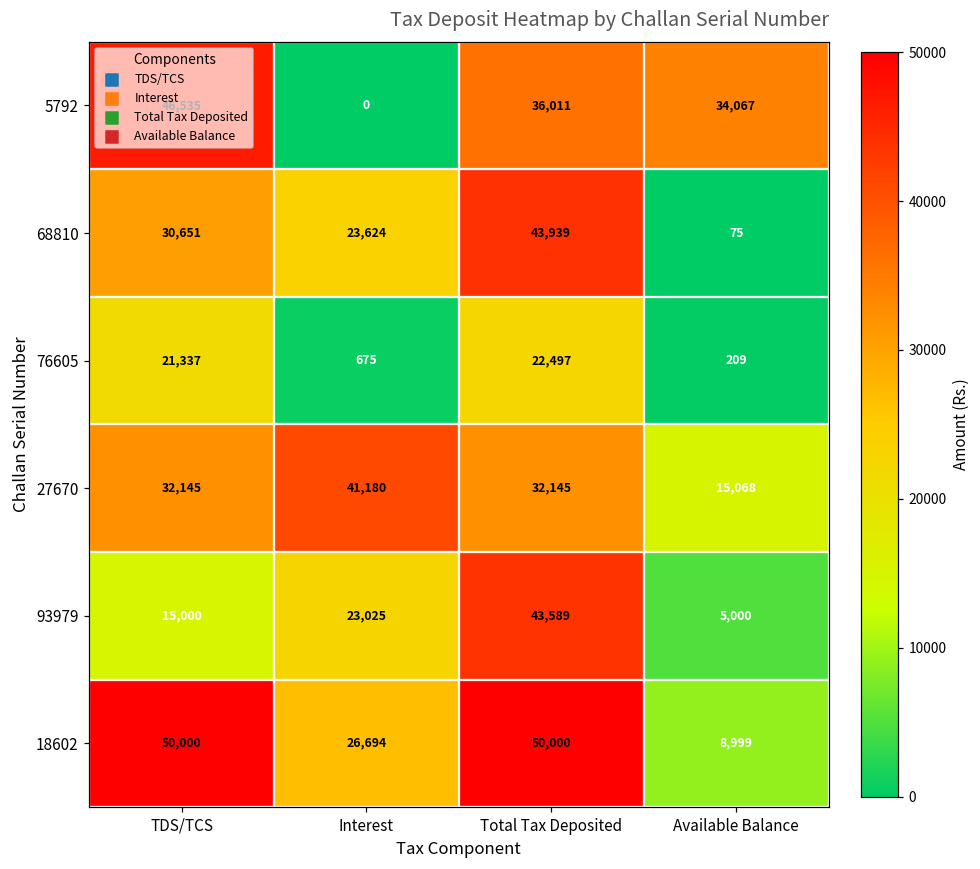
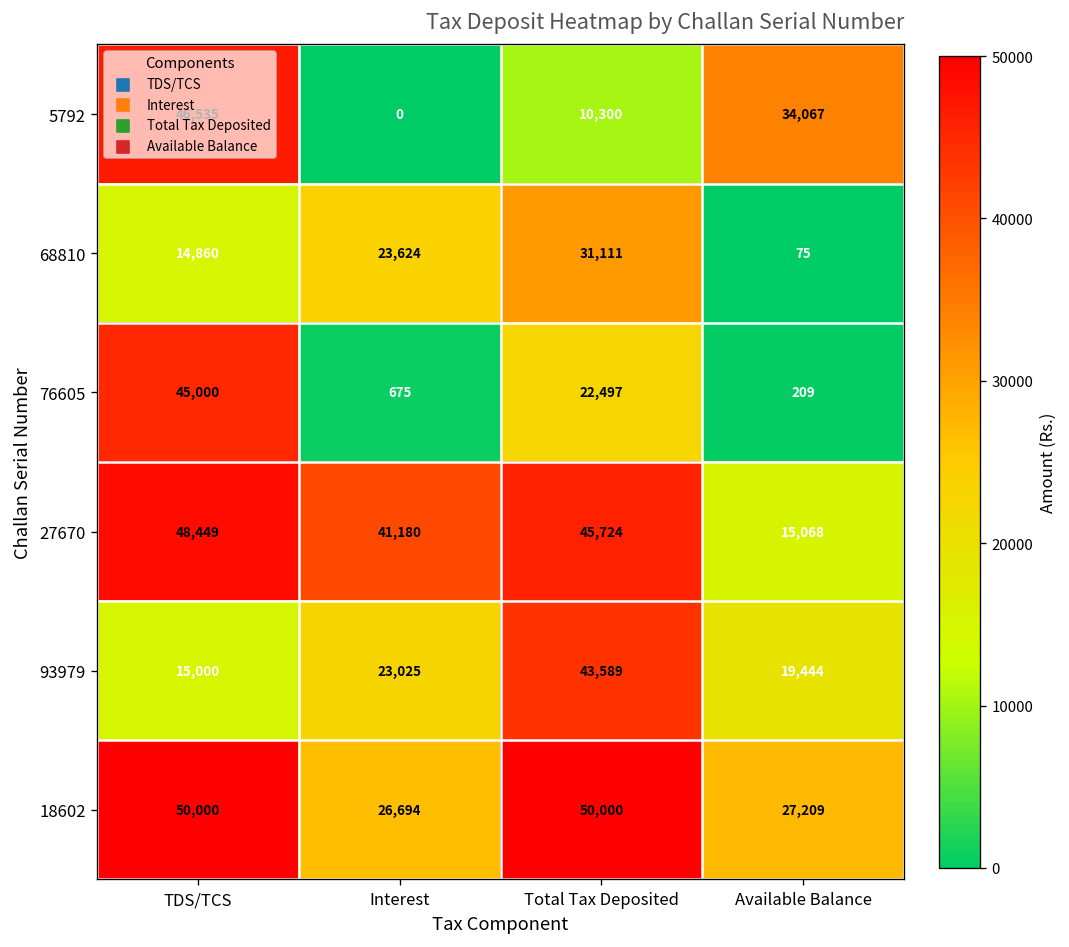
  {
    "5792": {
      "Interest": "0",
-     "Total Tax Deposited": "36,011",
+     "Total Tax Deposited": "10,300",
      "Available Balance": "34,067"
    },
    "68810": {
-     "TDS/TCS": "30,651",
+     "TDS/TCS": "14,860",
      "Interest": "23,624",
-     "Total Tax Deposited": "43,939",
+     "Total Tax Deposited": "31,111",
      "Available Balance": "75"
    },
    "76605": {
-     "TDS/TCS": "21,337",
+     "TDS/TCS": "45,000",
      "Interest": "675",
      "Total Tax Deposited": "22,497",
      "Available Balance": "209"
    },
    "27670": {
-     "TDS/TCS": "32,145",
+     "TDS/TCS": "48,449",
      "Interest": "41,180",
-     "Total Tax Deposited": "32,145",
+     "Total Tax Deposited": "45,724",
      "Available Balance": "15,068"
    },
    "93979": {
      "TDS/TCS": "15,000",
      "Interest": "23,025",
      "Total Tax Deposited": "43,589",
-     "Available Balance": "5,000"
+     "Available Balance": "19,444"
    },
    "18602": {
      "TDS/TCS": "50,000",
      "Interest": "26,694",
      "Total Tax Deposited": "50,000",
-     "Available Balance": "8,999"
+     "Available Balance": "27,209"
    }
  }
